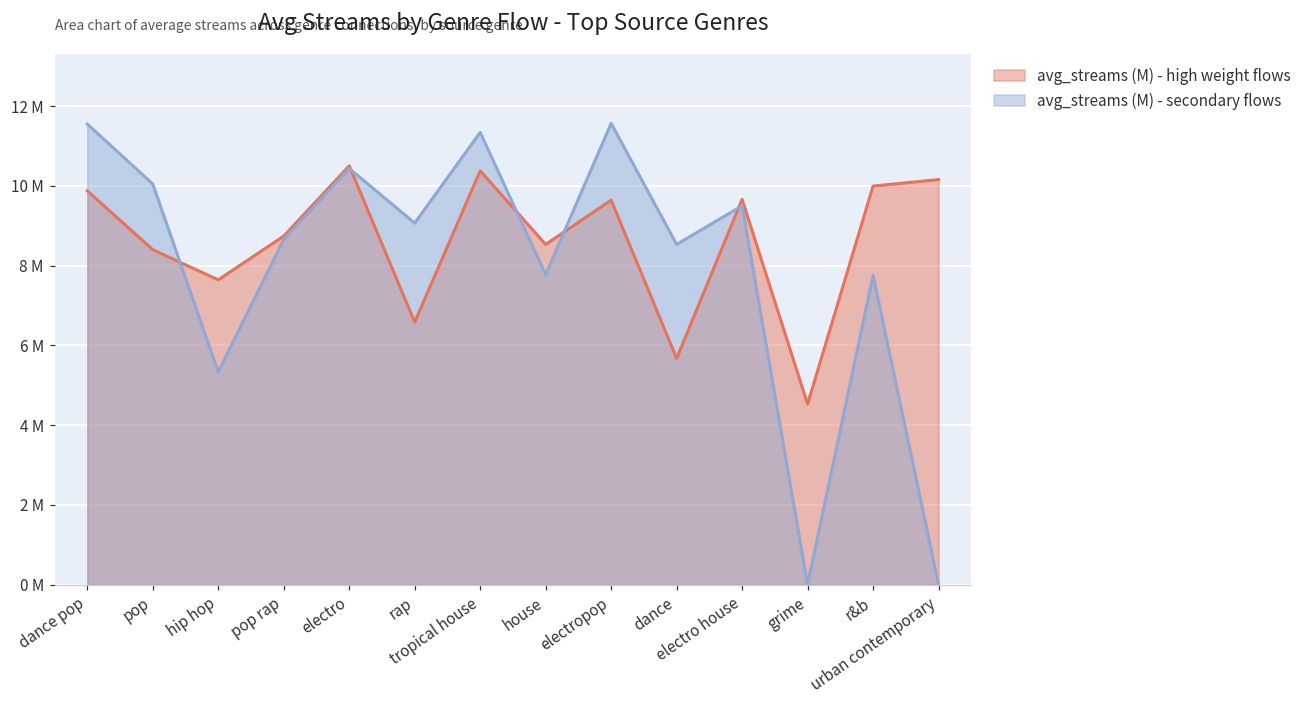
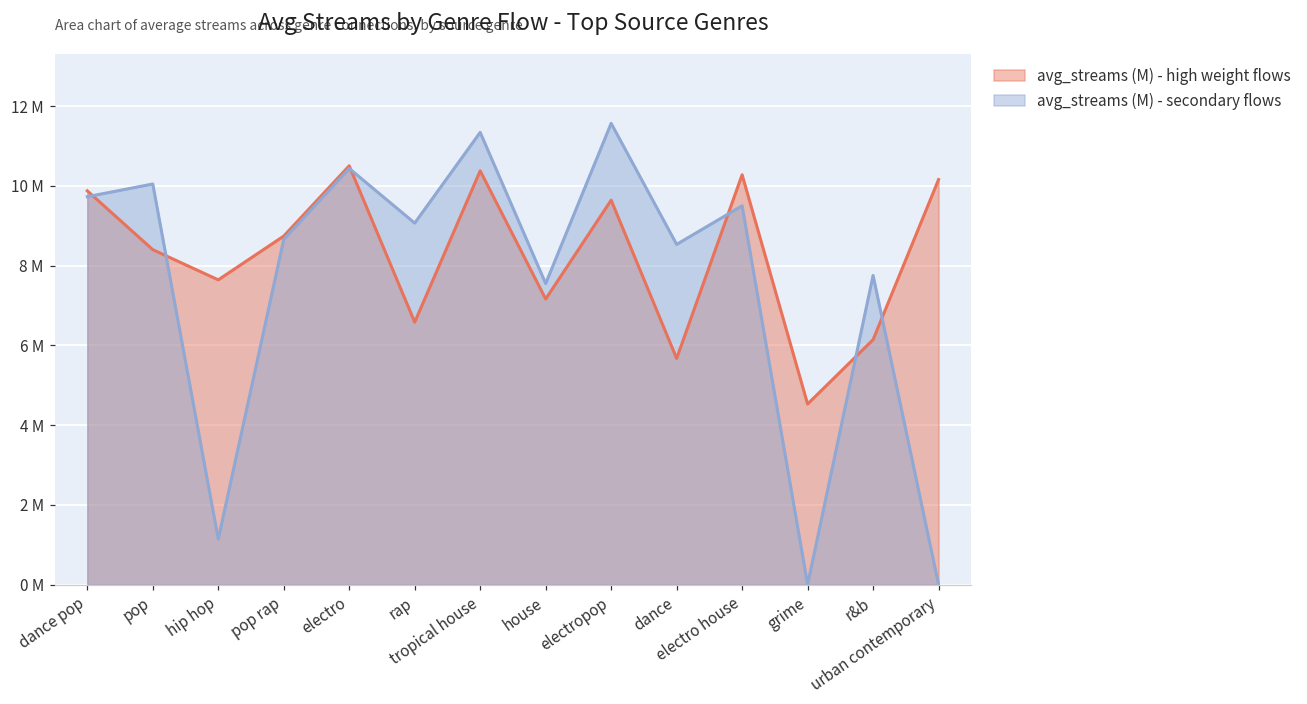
  {
    "avg_streams (M) - high weight flows": {
      "dance pop": 9900000,
      "pop": 8400000,
      "hip hop": 7600000,
      "pop rap": 8700000,
      "rap": 6600000,
      "tropical house": 10400000,
-     "house": 8500000,
+     "house": 7200000,
      "electropop": 9600000,
      "dance": 5700000,
-     "electro house": 9700000,
+     "electro house": 10300000,
      "grime": 4500000,
-     "r&b": 10000000,
+     "r&b": 6100000,
      "urban contemporary": 10200000
    },
    "avg_streams (M) - secondary flows": {
-     "dance pop": 11600000,
+     "dance pop": 9700000,
      "pop": 10000000,
-     "hip hop": 5300000,
+     "hip hop": 1100000,
      "pop rap": 8700000,
      "rap": 9100000,
      "tropical house": 11300000,
-     "house": 7800000,
+     "house": 7600000,
      "electropop": 11600000,
      "dance": 8500000,
      "electro house": 9500000,
      "grime": 0,
      "r&b": 7800000,
      "urban contemporary": 0
    }
  }
